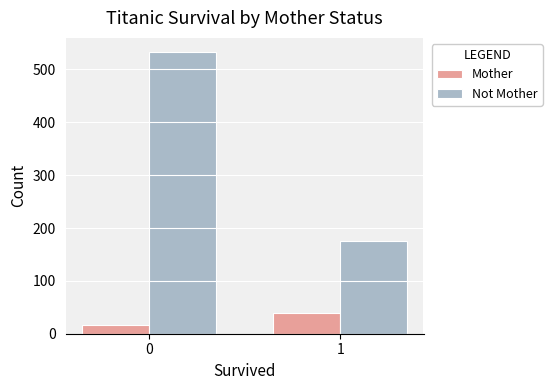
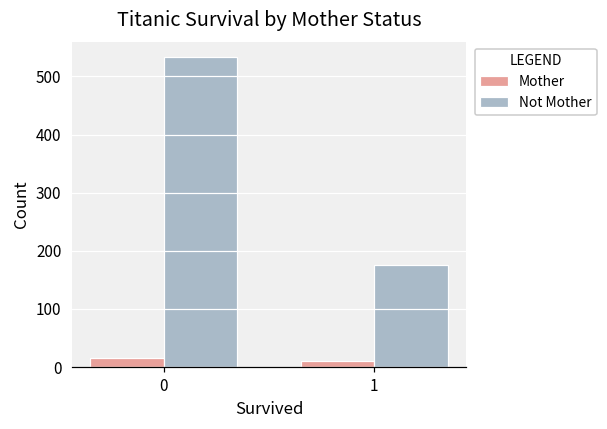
  {
    "Mother": {
      "0": 20,
-     "1": 40
+     "1": 10
    },
    "Not Mother": {
      "0": 530,
      "1": 180
    }
  }
